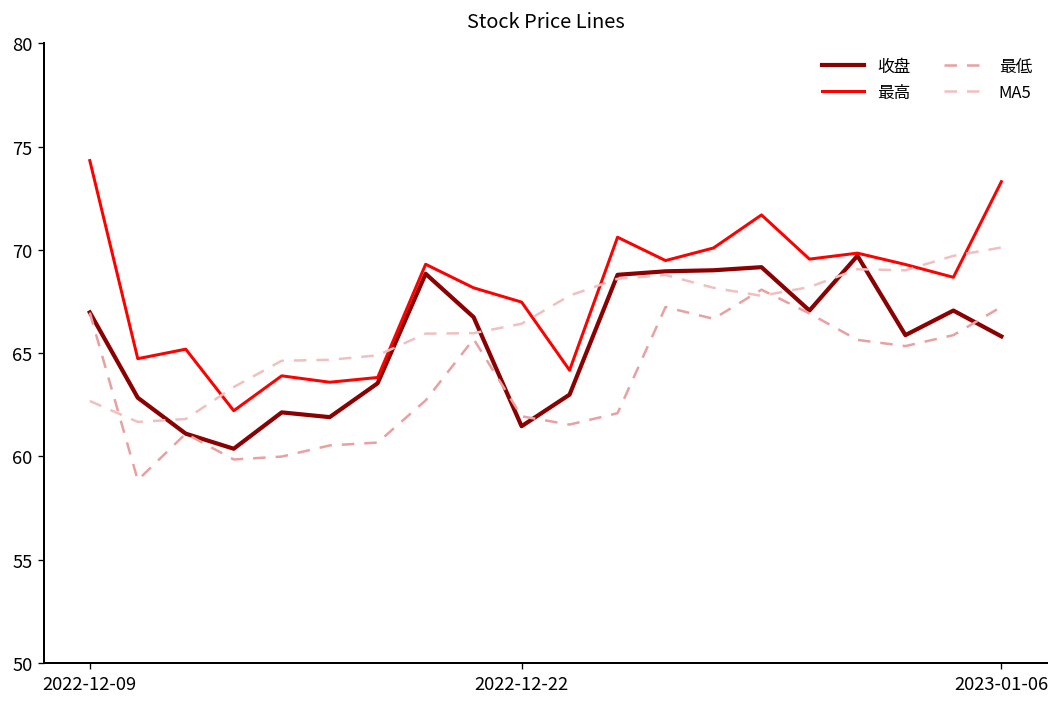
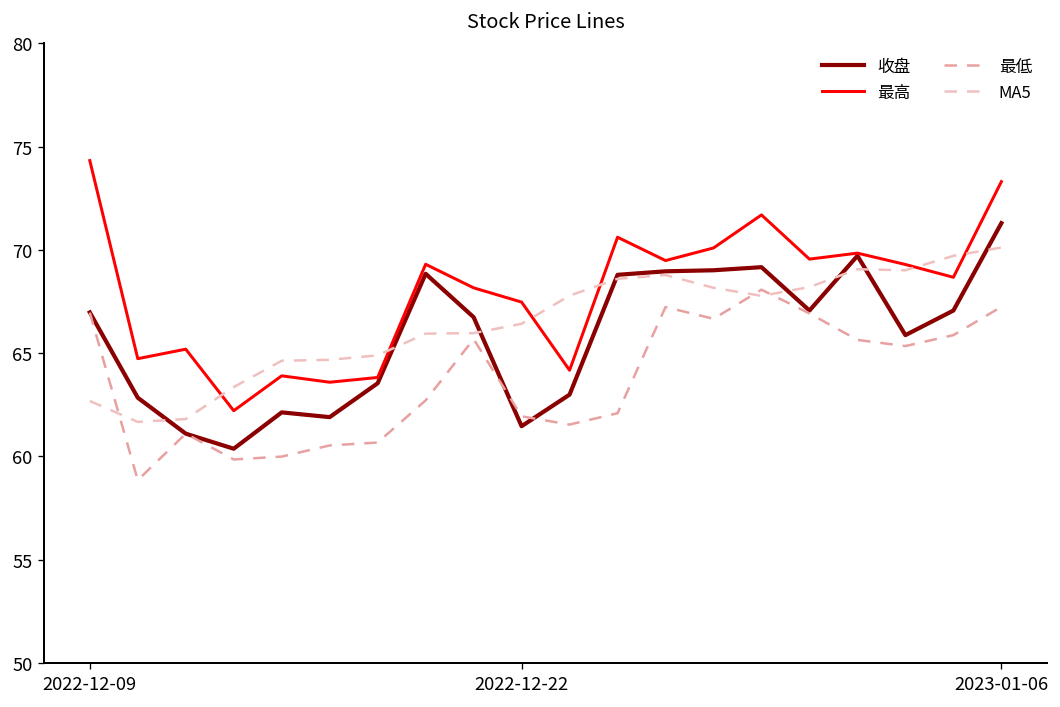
  {
    "收盘": {
      "2022-12-22": 61.5,
-     "2023-01-06": 65.8
+     "2023-01-06": 71.3
    },
    "最高": {
      "2022-12-09": 74.3,
      "2022-12-22": 67.5,
      "2023-01-06": 73.3
    }
  }
